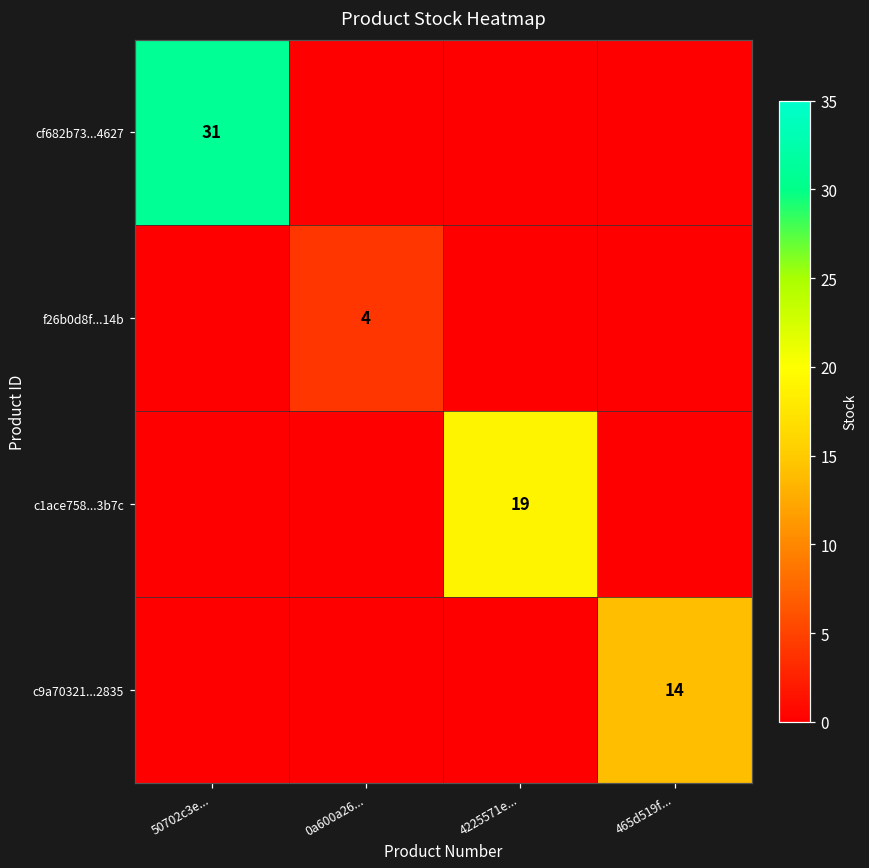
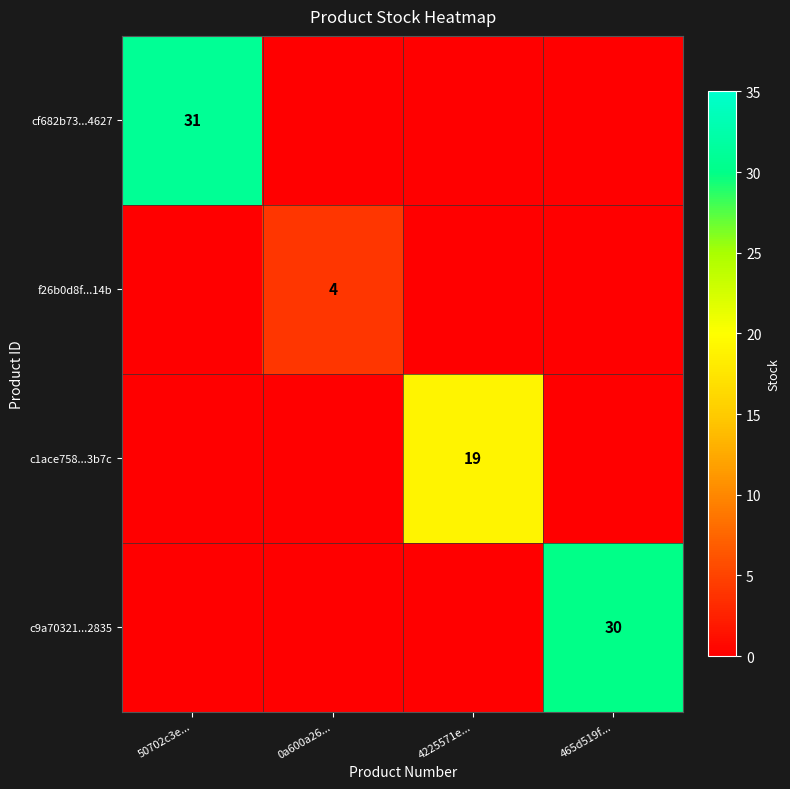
  {
    "cf682b73...4627": {
      "50702c3e...": 31
    },
    "f26b0d8f...14b": {
      "0a600a26...": 4
    },
    "c1ace758...3b7c": {
      "4225571e...": 19
    },
    "c9a70321...2835": {
-     "465d519f...": 14
+     "465d519f...": 30
    }
  }
